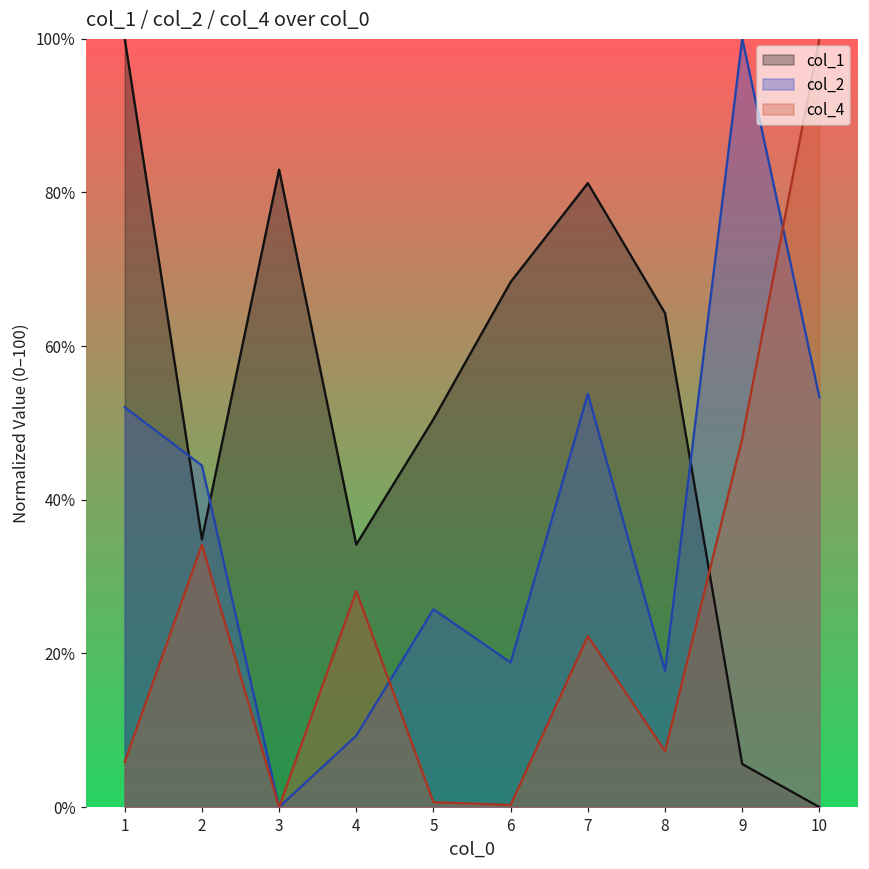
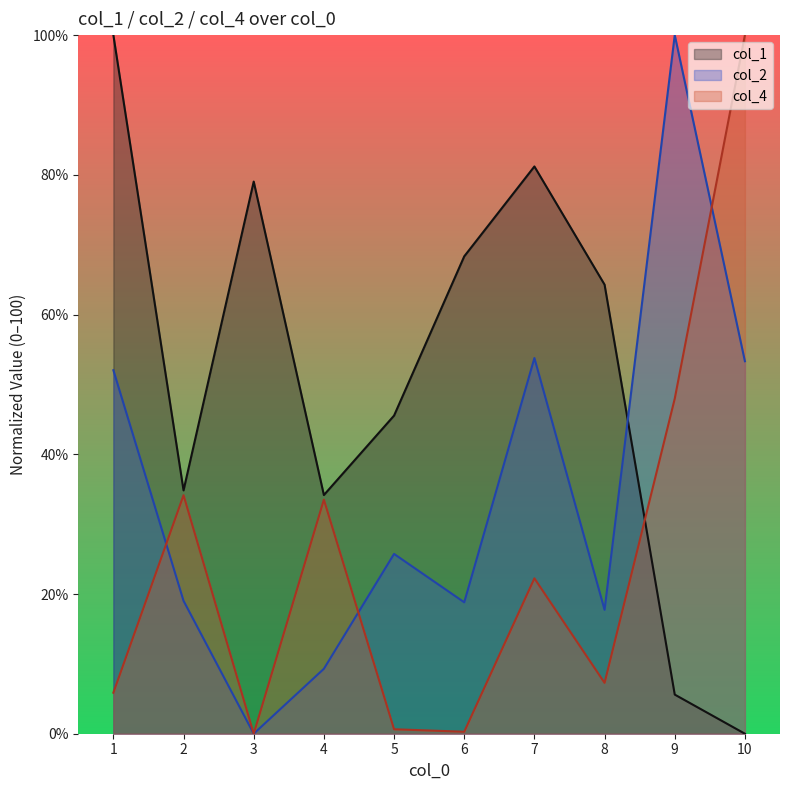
  {
    "col_1": {
      "1": "100%",
      "2": "35%",
-     "3": "83%",
+     "3": "79%",
      "4": "34%",
-     "5": "50%",
+     "5": "46%",
      "6": "68%",
      "7": "81%",
      "8": "64%",
      "9": "6%",
      "10": "0%"
    },
    "col_2": {
      "1": "52%",
-     "2": "44%",
+     "2": "19%",
      "4": "9%",
      "5": "26%",
      "6": "19%",
      "7": "54%",
      "8": "18%",
      "9": "100%",
      "10": "53%"
    },
    "col_4": {
      "1": "6%",
      "2": "34%",
-     "4": "28%",
+     "4": "34%",
      "5": "1%",
      "6": "0%",
      "7": "22%",
      "8": "7%",
      "9": "48%",
      "10": "100%"
    }
  }
